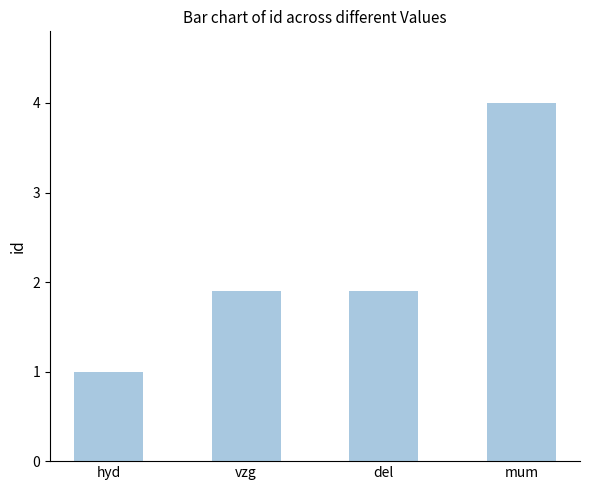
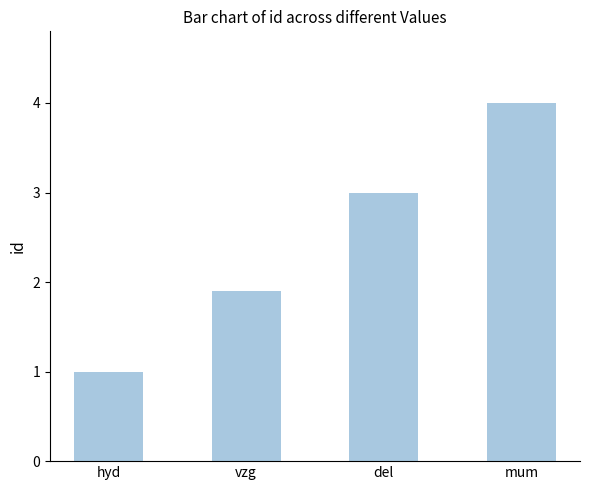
  {
    "hyd": 1.0,
    "vzg": 1.9,
-   "del": 1.9,
+   "del": 3.0,
    "mum": 4.0
  }
